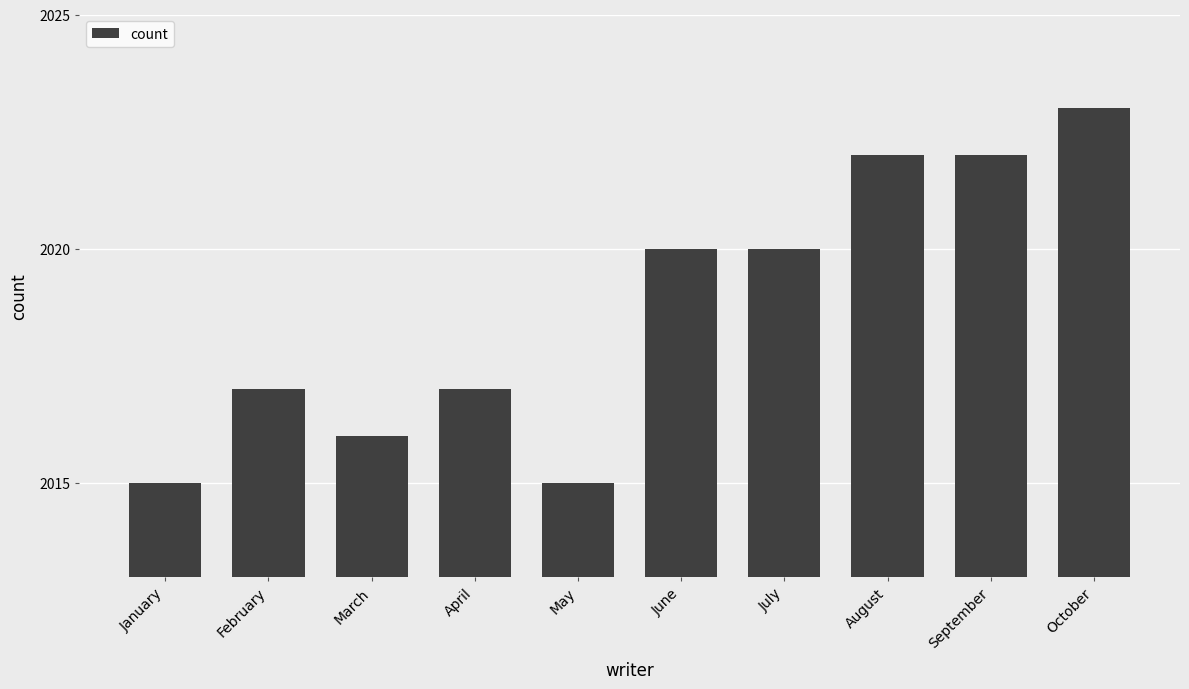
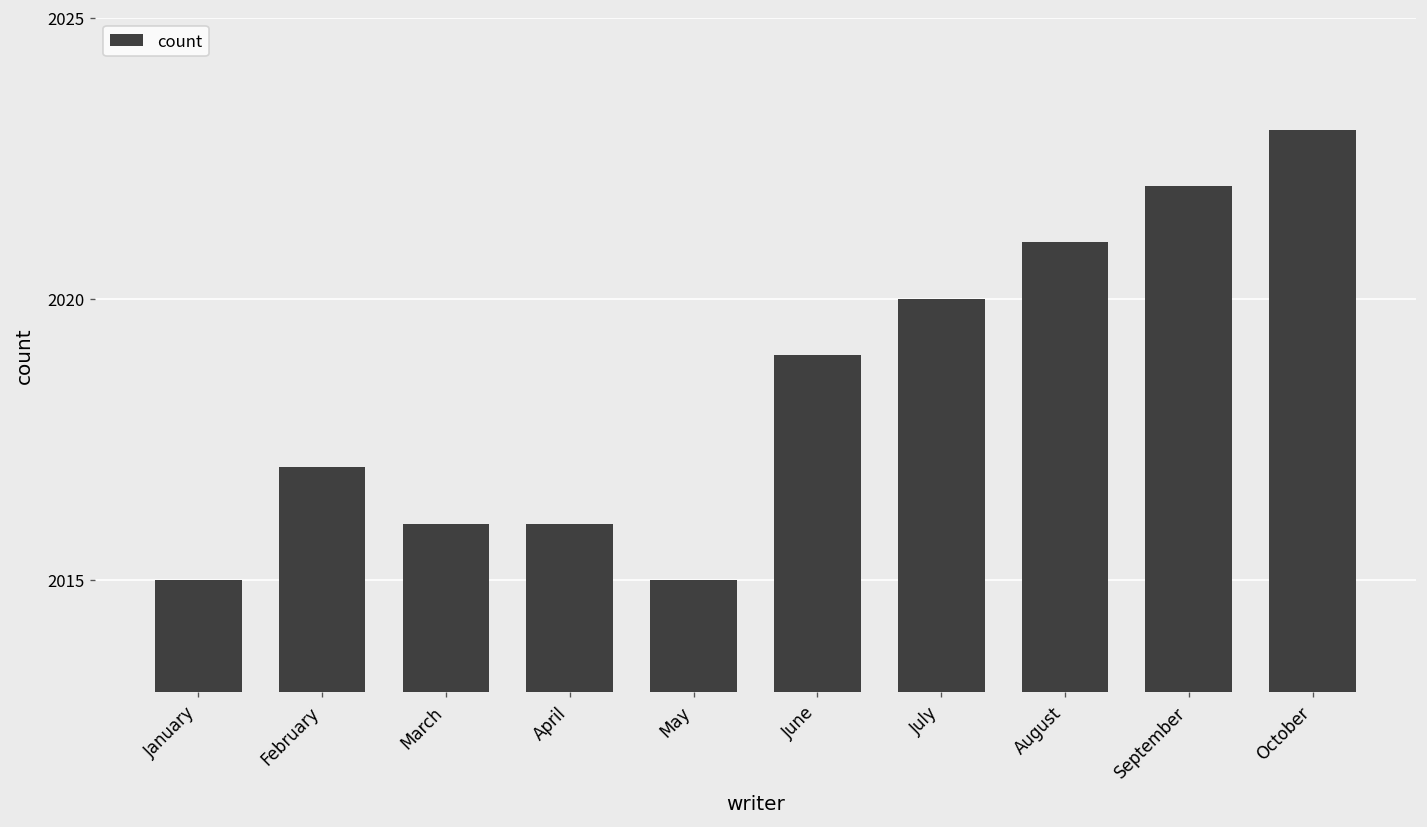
  {
    "January": 2015,
    "February": 2017,
    "March": 2016,
-   "April": 2017,
+   "April": 2016,
    "May": 2015,
-   "June": 2020,
+   "June": 2019,
    "July": 2020,
-   "August": 2022,
+   "August": 2021,
    "September": 2022,
    "October": 2023
  }
